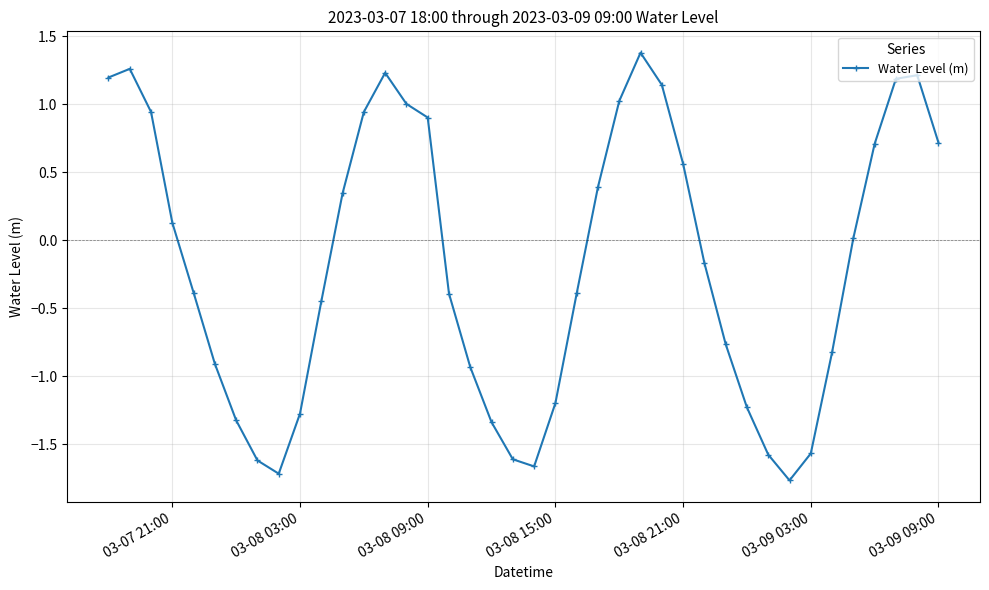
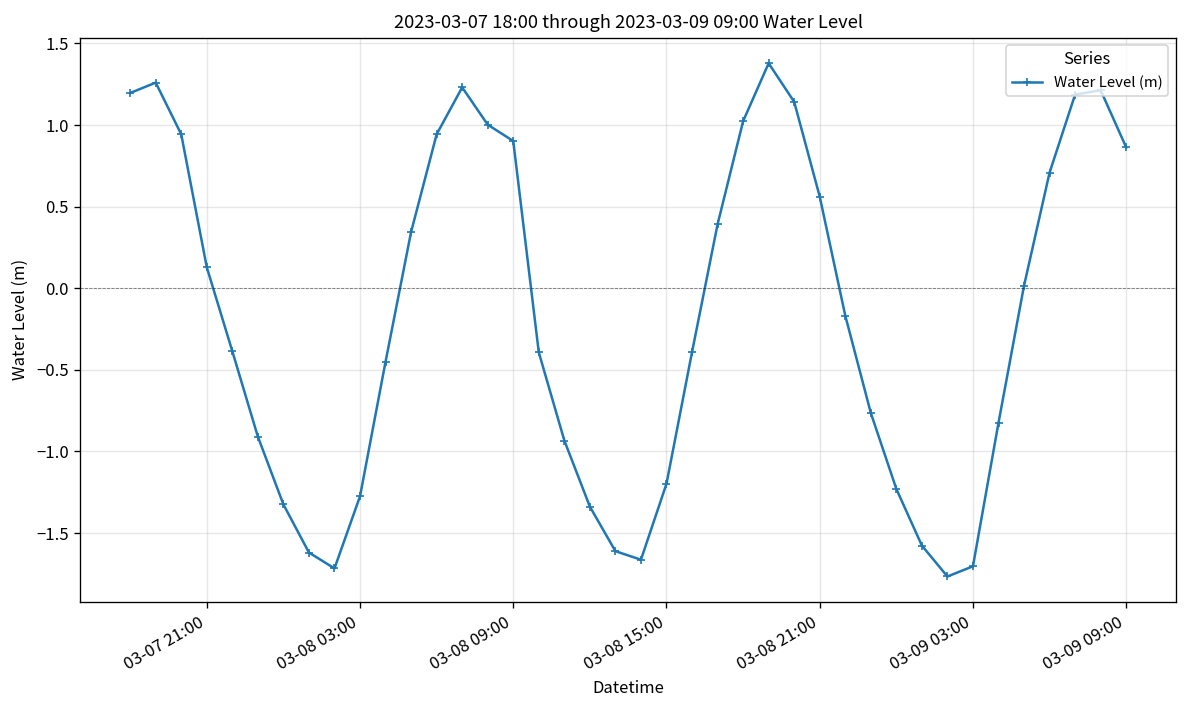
  {
    "03-07 21:00": 0.13,
    "03-08 03:00": -1.27,
    "03-08 09:00": 0.90,
    "03-08 15:00": -1.20,
    "03-08 21:00": 0.56,
-   "03-09 03:00": -1.57,
-   "03-09 09:00": 0.72
+   "03-09 03:00": -1.70,
+   "03-09 09:00": 0.86
  }
